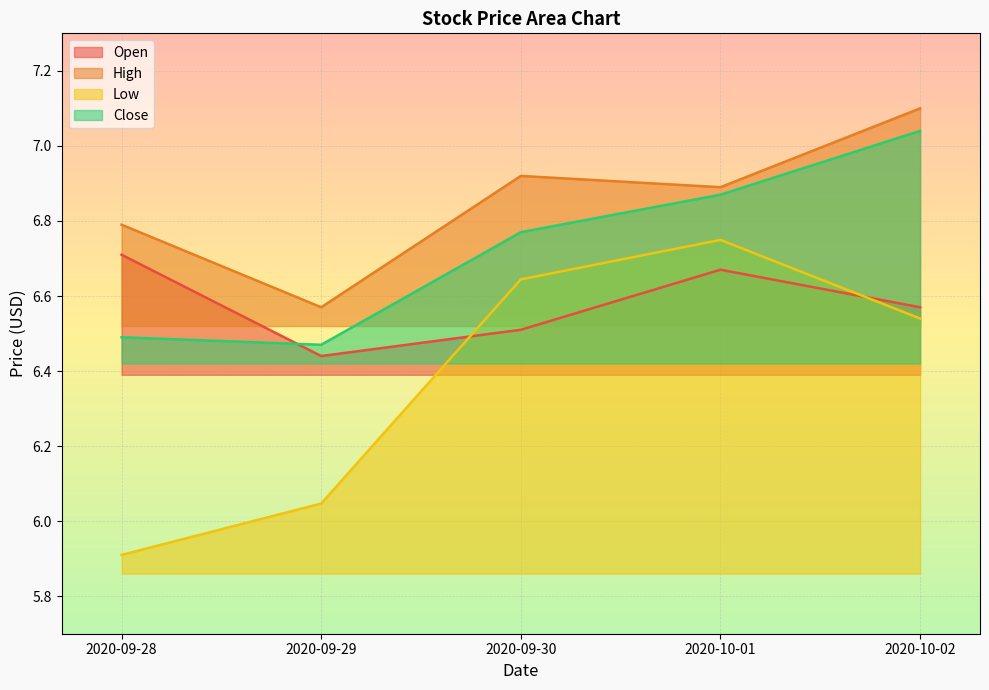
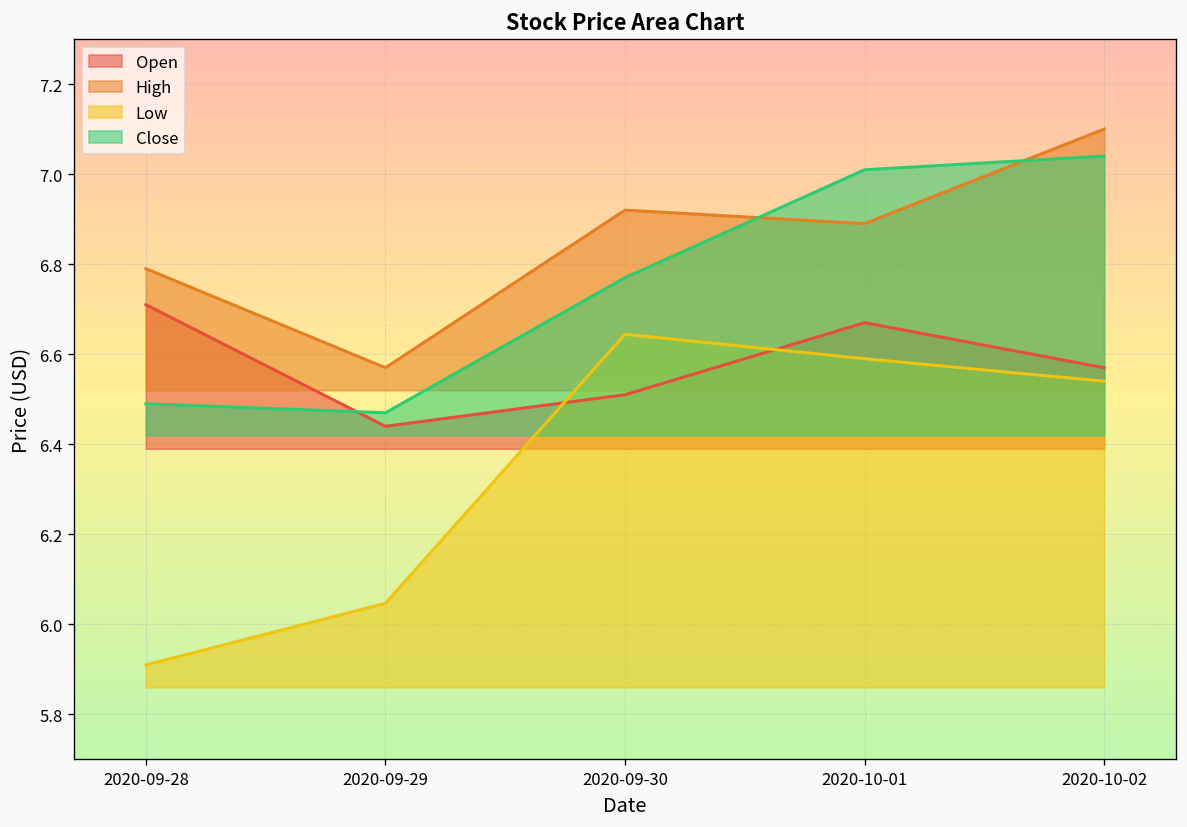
  {
    "Low": {
      "2020-09-28": 5.91,
      "2020-09-29": 6.05,
      "2020-09-30": 6.64,
-     "2020-10-01": 6.75,
+     "2020-10-01": 6.59,
      "2020-10-02": 6.54
    },
    "Close": {
      "2020-09-28": 6.49,
      "2020-09-29": 6.47,
      "2020-09-30": 6.77,
-     "2020-10-01": 6.87,
+     "2020-10-01": 7.01,
      "2020-10-02": 7.04
    }
  }
